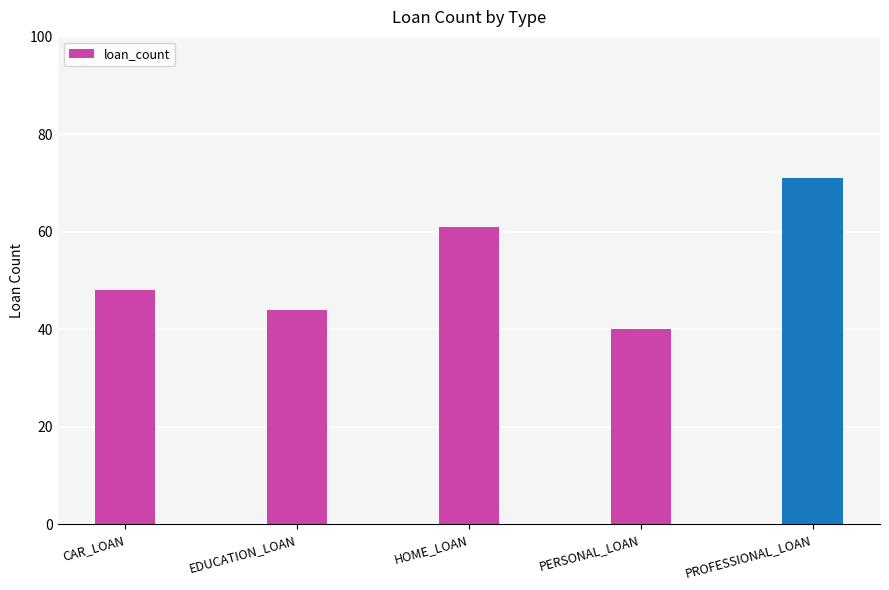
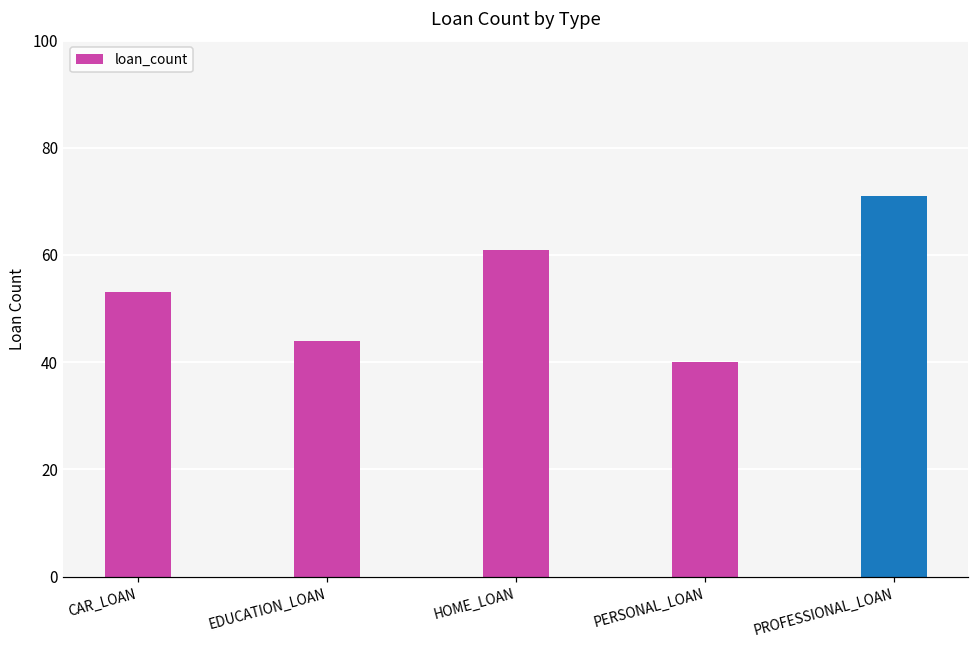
  {
-   "CAR_LOAN": 48,
+   "CAR_LOAN": 53,
    "EDUCATION_LOAN": 44,
    "HOME_LOAN": 61,
    "PERSONAL_LOAN": 40,
    "PROFESSIONAL_LOAN": 71
  }
